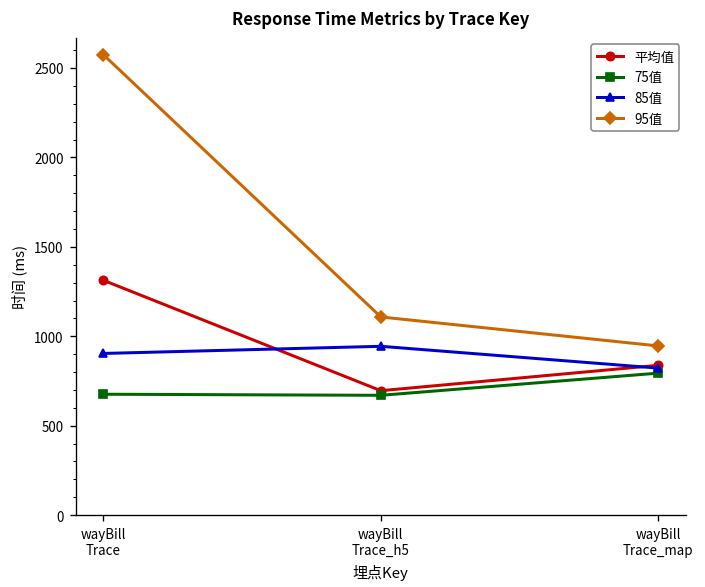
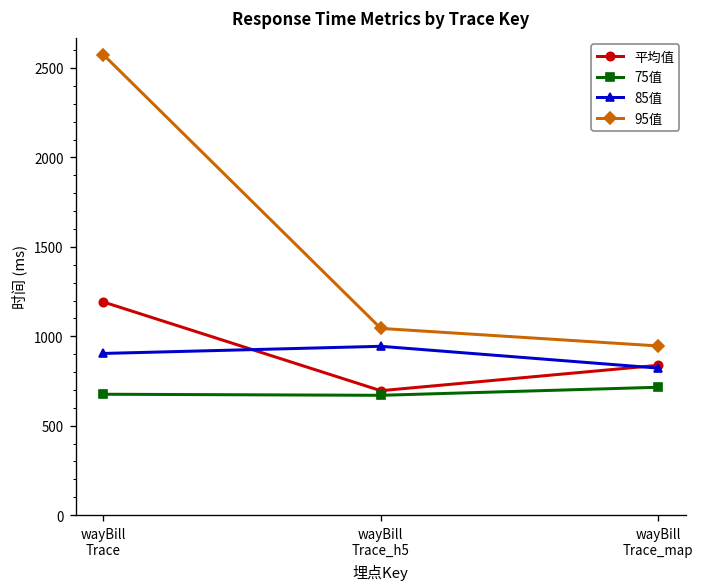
  {
    "平均值": {
-     "wayBill Trace": 1310,
+     "wayBill Trace": 1190,
      "wayBill Trace_h5": 700
    },
    "75值": {
      "wayBill Trace": 680,
      "wayBill Trace_h5": 670,
-     "wayBill Trace_map": 790
+     "wayBill Trace_map": 720
    },
    "85值": {
      "wayBill Trace": 900,
      "wayBill Trace_h5": 940
    },
    "95值": {
      "wayBill Trace": 2580,
-     "wayBill Trace_h5": 1110,
+     "wayBill Trace_h5": 1040,
      "wayBill Trace_map": 950
    }
  }
